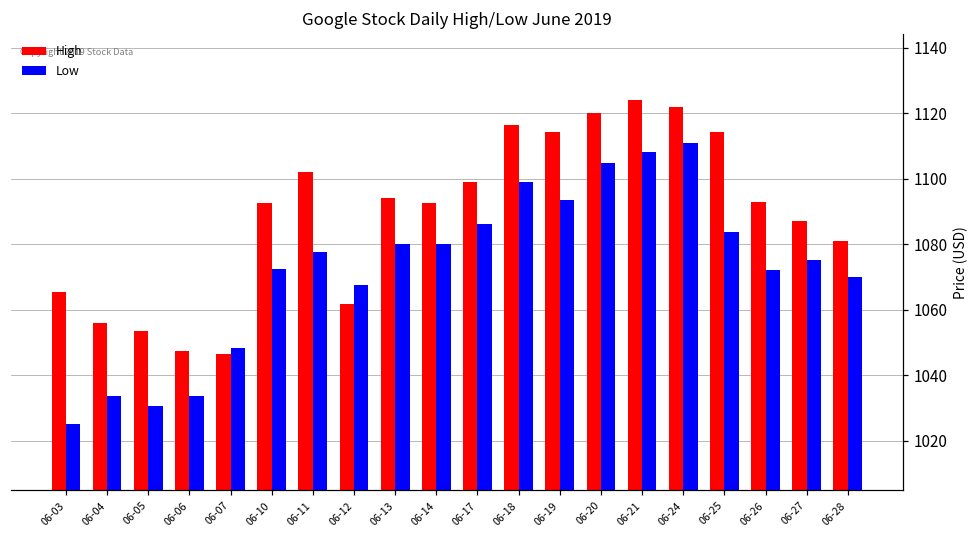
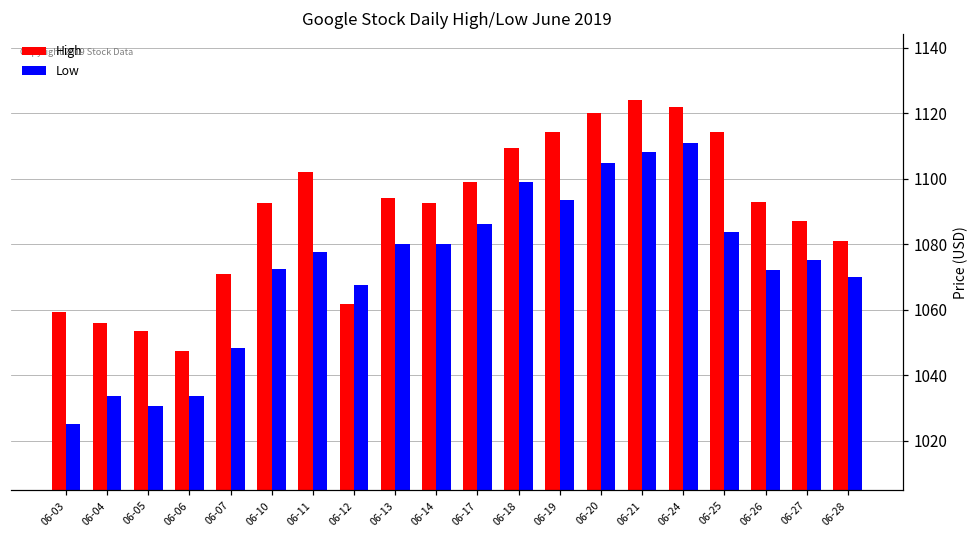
  {
    "High": {
-     "06-03": 1066,
+     "06-03": 1059,
      "06-04": 1056,
      "06-05": 1054,
      "06-06": 1047,
-     "06-07": 1047,
+     "06-07": 1071,
      "06-10": 1093,
      "06-11": 1102,
      "06-12": 1062,
      "06-13": 1094,
      "06-14": 1093,
      "06-17": 1099,
-     "06-18": 1116,
+     "06-18": 1110,
      "06-19": 1114,
      "06-20": 1120,
      "06-21": 1124,
      "06-24": 1122,
      "06-25": 1114,
      "06-26": 1093,
      "06-27": 1087,
      "06-28": 1081
    },
    "Low": {
      "06-03": 1025,
      "06-04": 1034,
      "06-05": 1030,
      "06-06": 1034,
      "06-07": 1048,
      "06-10": 1072,
      "06-11": 1078,
      "06-12": 1068,
      "06-13": 1080,
      "06-14": 1080,
      "06-17": 1086,
      "06-18": 1099,
      "06-19": 1093,
      "06-20": 1105,
      "06-21": 1108,
      "06-24": 1111,
      "06-25": 1084,
      "06-26": 1072,
      "06-27": 1075,
      "06-28": 1070
    }
  }
